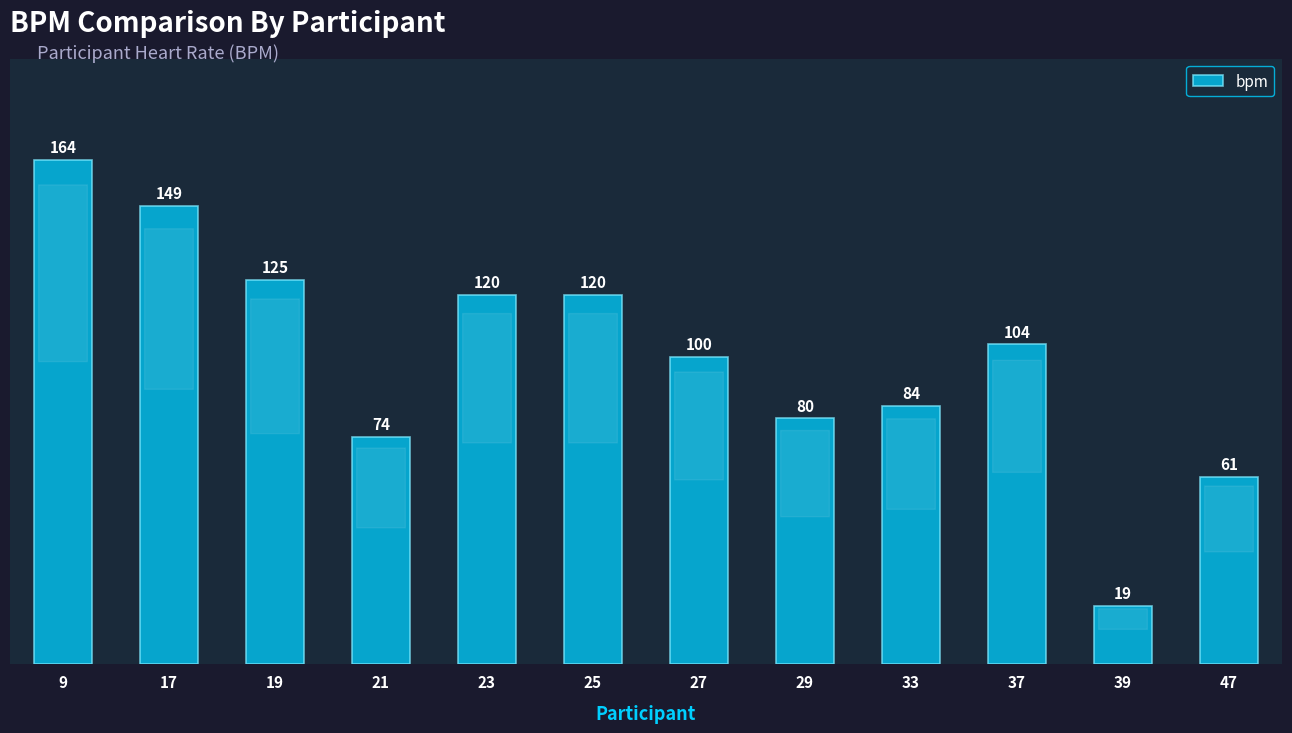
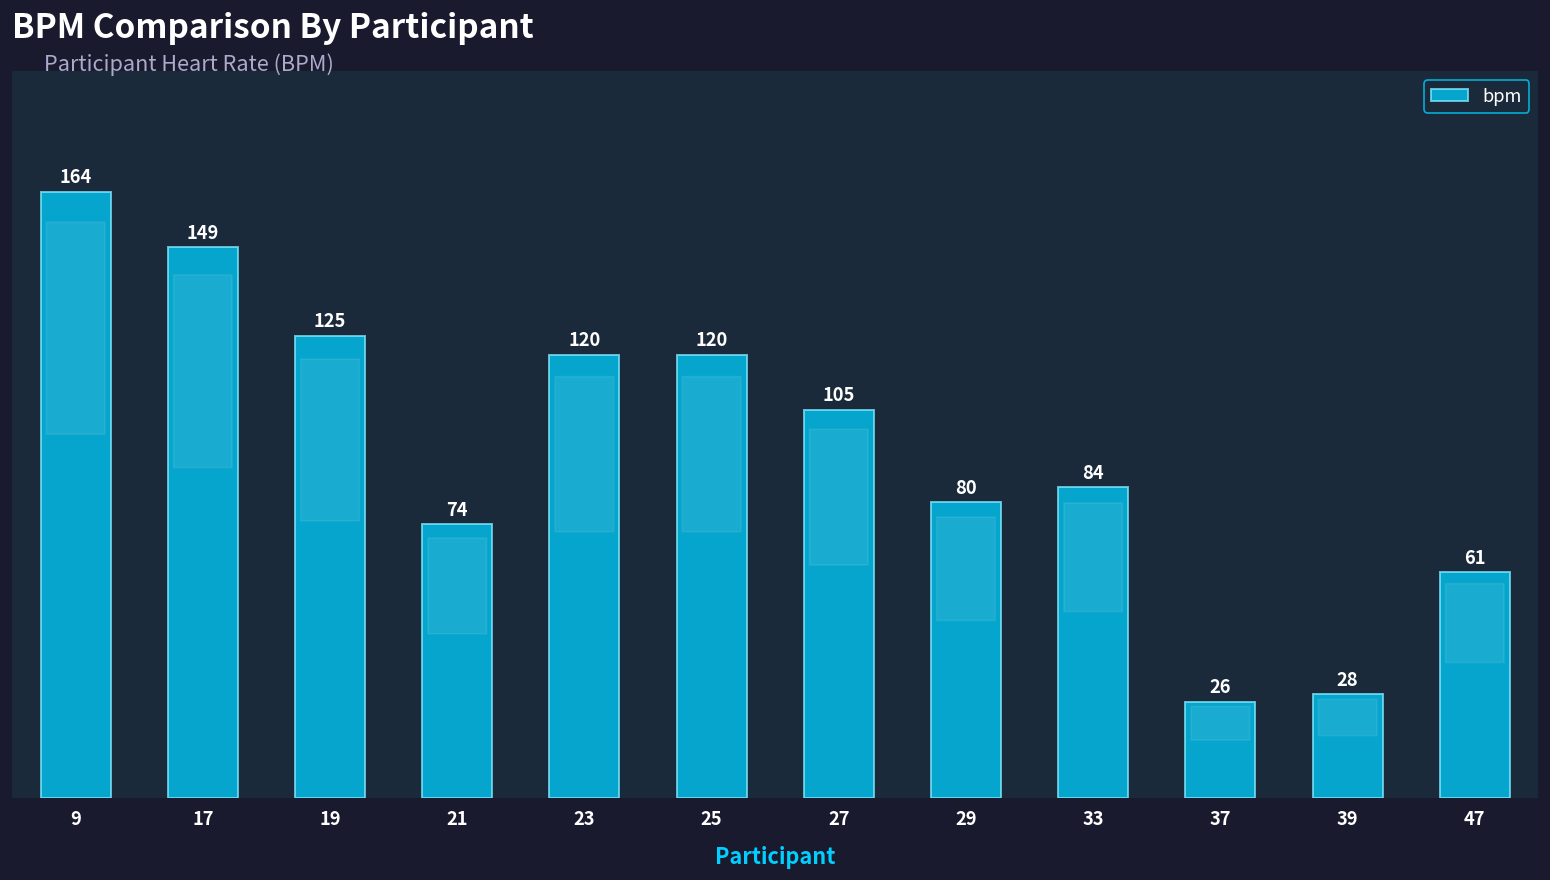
  {
    "9": 164,
    "17": 149,
    "19": 125,
    "21": 74,
    "23": 120,
    "25": 120,
-   "27": 100,
+   "27": 105,
    "29": 80,
    "33": 84,
-   "37": 104,
-   "39": 19,
+   "37": 26,
+   "39": 28,
    "47": 61
  }
